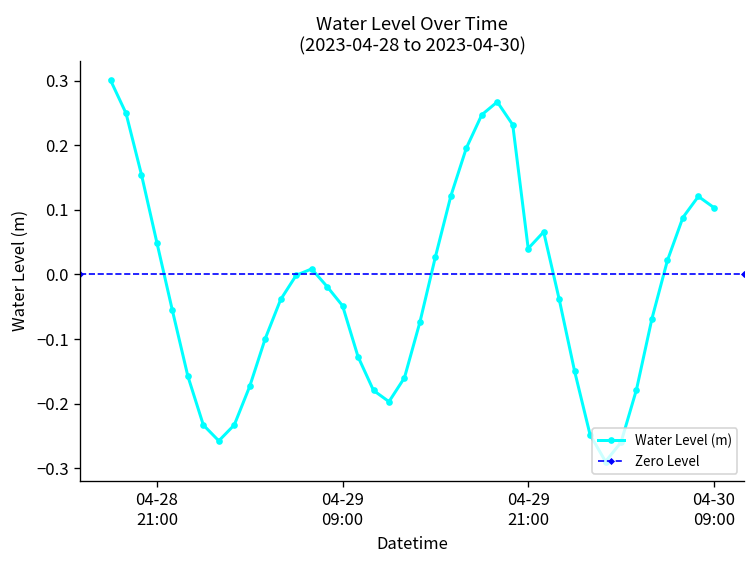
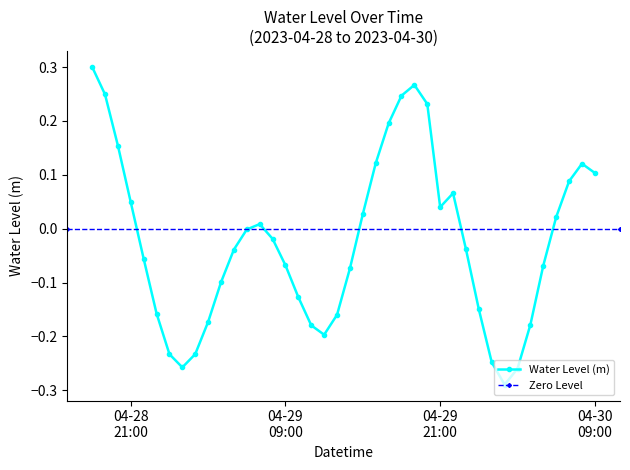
  {
    "04-28 21:00": 0.05,
-   "04-29 09:00": -0.05,
+   "04-29 09:00": -0.07,
    "04-29 21:00": 0.04,
    "04-30 09:00": 0.10
  }
